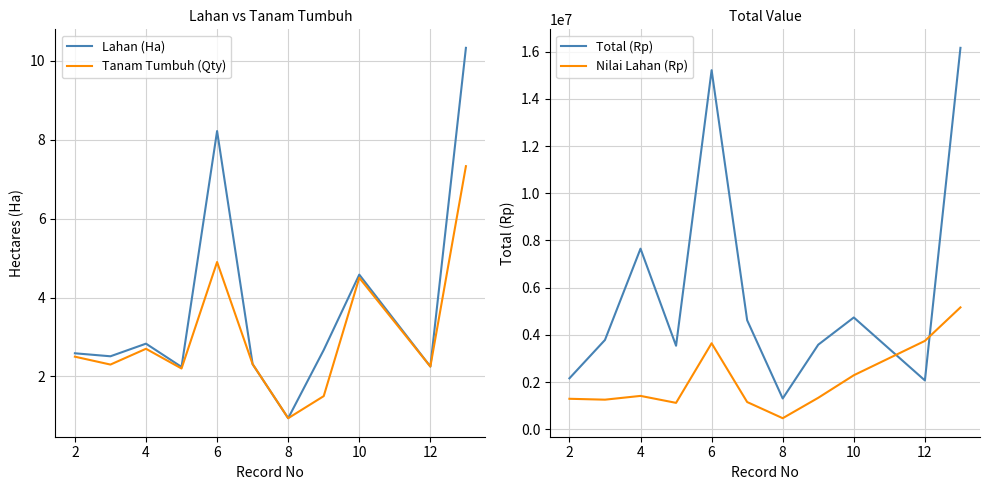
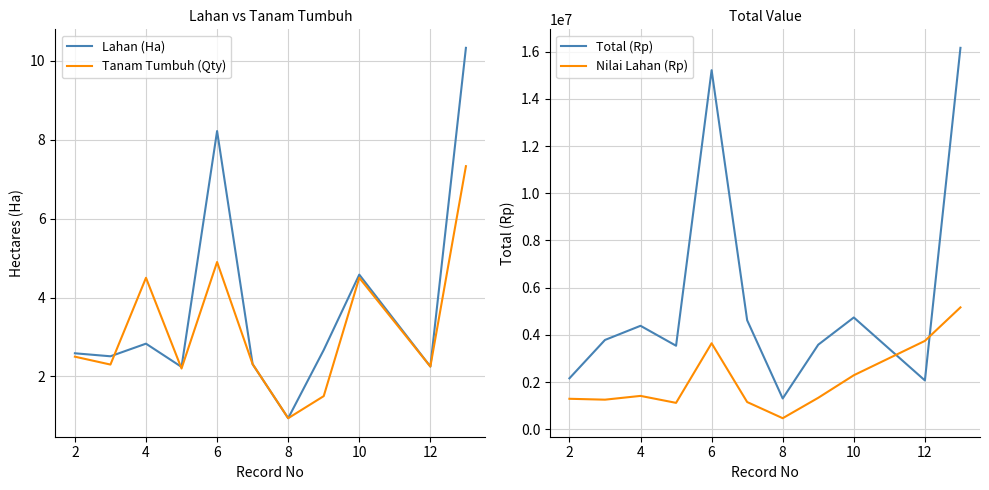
  {
    "Lahan vs Tanam Tumbuh": {
      "Lahan (Ha)": {
        "2": 2.6,
        "4": 2.8,
        "6": 8.2,
        "10": 4.6
      },
      "Tanam Tumbuh (Qty)": {
        "2": 2.5,
-       "4": 2.7,
+       "4": 4.5,
        "6": 4.9,
        "10": 4.5
      }
    },
    "Total Value": {
      "Total (Rp)": {
        "2": 2200000,
-       "4": 7700000,
+       "4": 4400000,
        "6": 15200000,
        "8": 1300000,
        "10": 4700000,
        "12": 2100000
      },
      "Nilai Lahan (Rp)": {
        "2": 1300000,
        "4": 1400000,
        "6": 3600000,
        "8": 500000,
        "10": 2300000,
        "12": 3700000
      }
    }
  }
